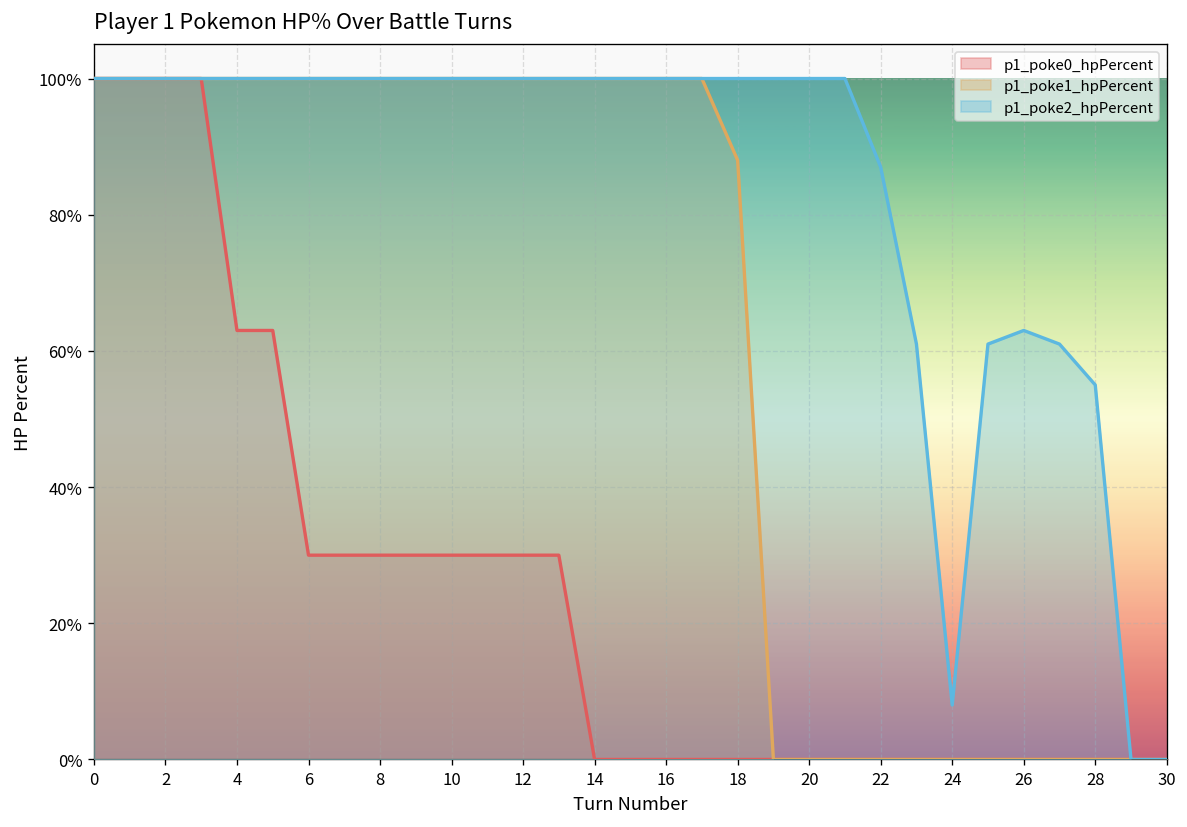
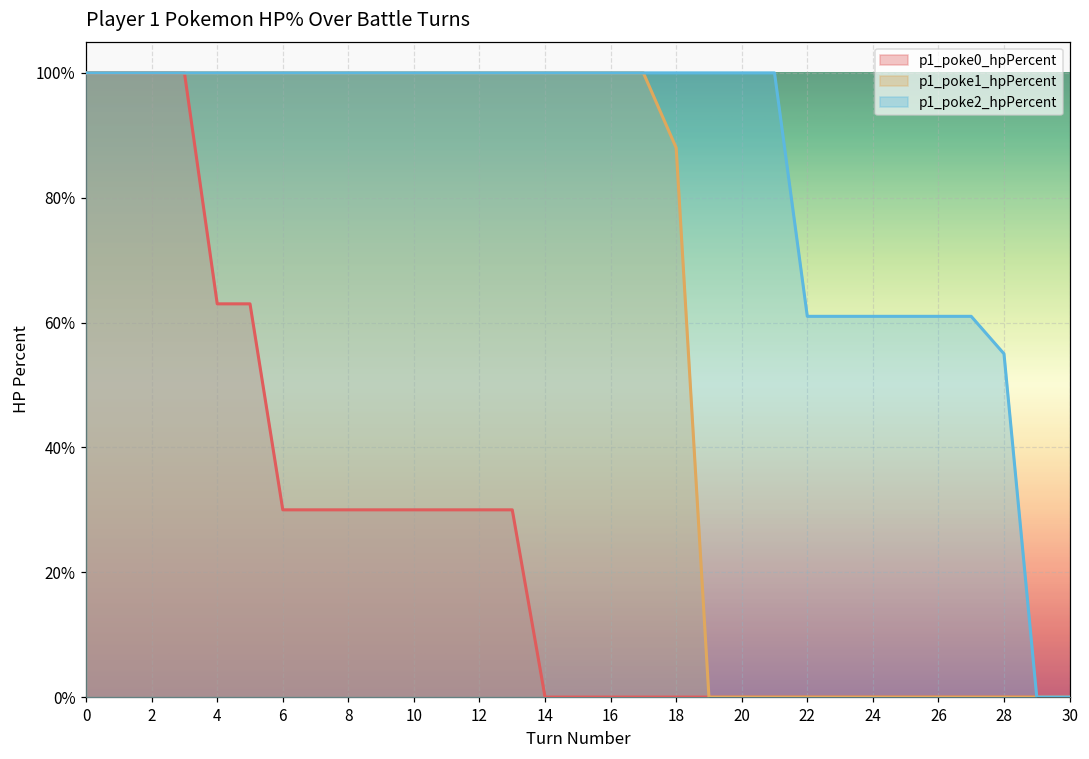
  {
    "p1_poke2_hpPercent": {
      "18": "100%",
      "20": "100%",
-     "22": "87%",
-     "24": "8%",
-     "26": "63%",
+     "22": "61%",
+     "24": "61%",
+     "26": "61%",
      "28": "55%"
    }
  }
